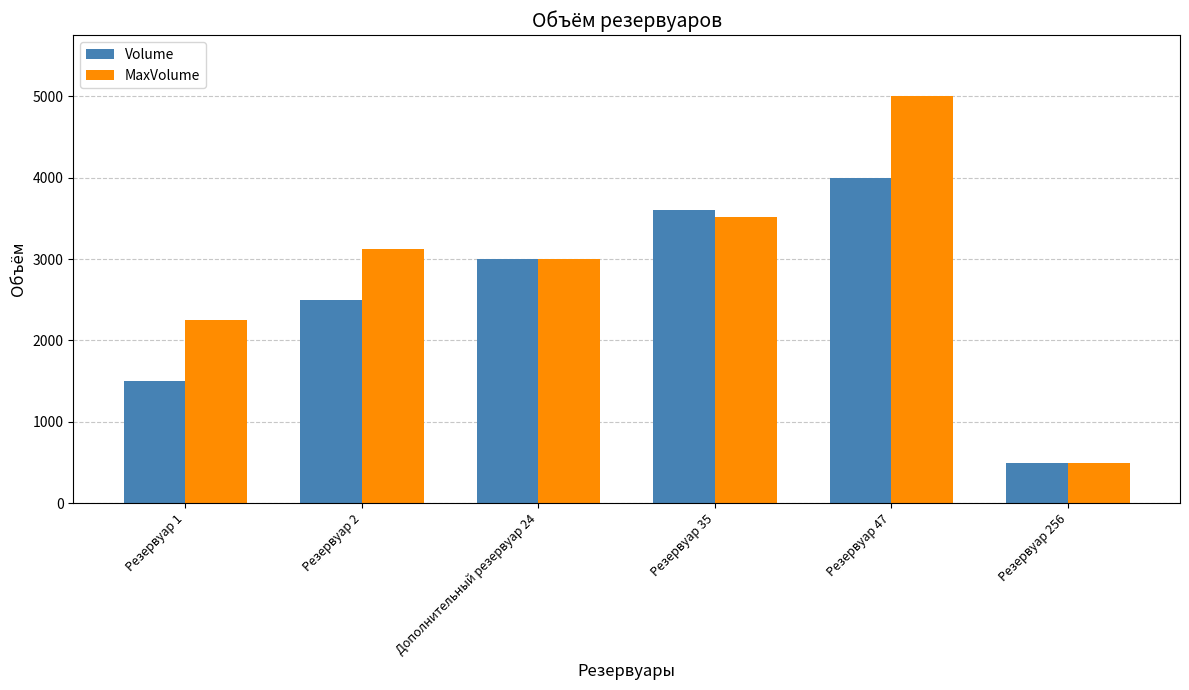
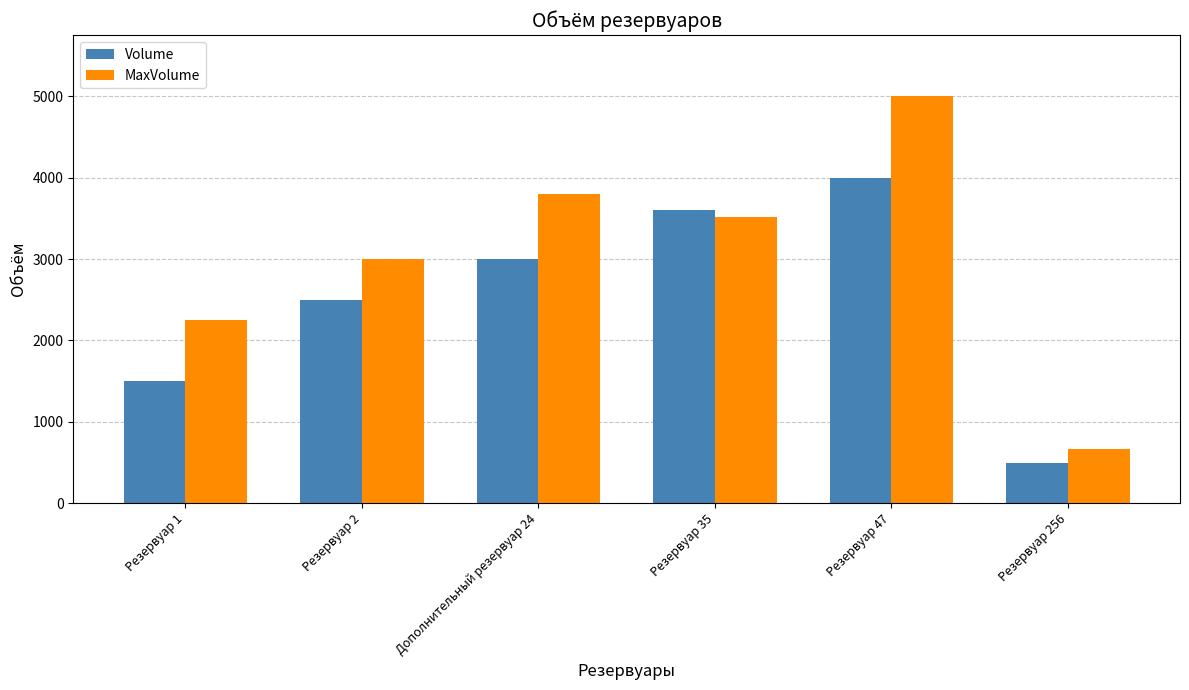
  {
    "Volume": {
      "Резервуар 1": 1500,
      "Резервуар 2": 2500,
      "Дополнительный резервуар 24": 3000,
      "Резервуар 35": 3600,
      "Резервуар 47": 4000,
      "Резервуар 256": 500
    },
    "MaxVolume": {
      "Резервуар 1": 2200,
-     "Резервуар 2": 3100,
-     "Дополнительный резервуар 24": 3000,
+     "Резервуар 2": 3000,
+     "Дополнительный резервуар 24": 3800,
      "Резервуар 35": 3500,
      "Резервуар 47": 5000,
-     "Резервуар 256": 500
+     "Резервуар 256": 700
    }
  }
